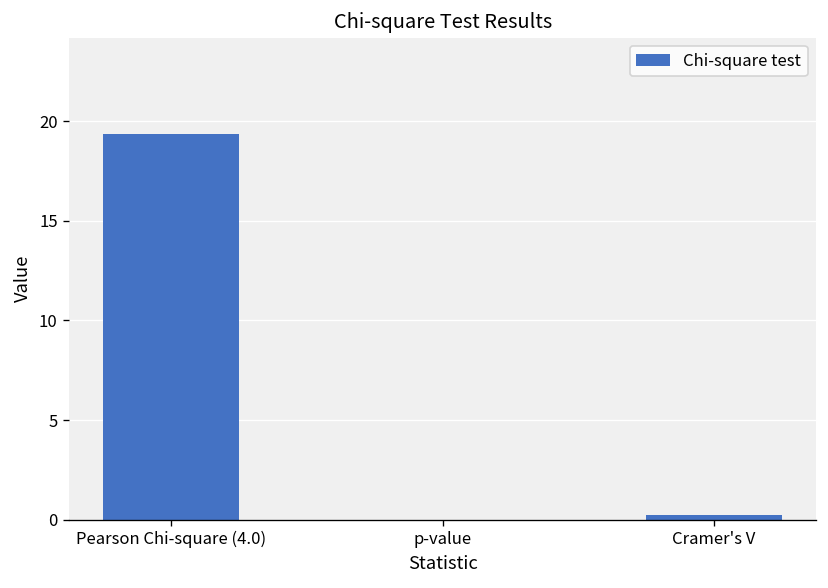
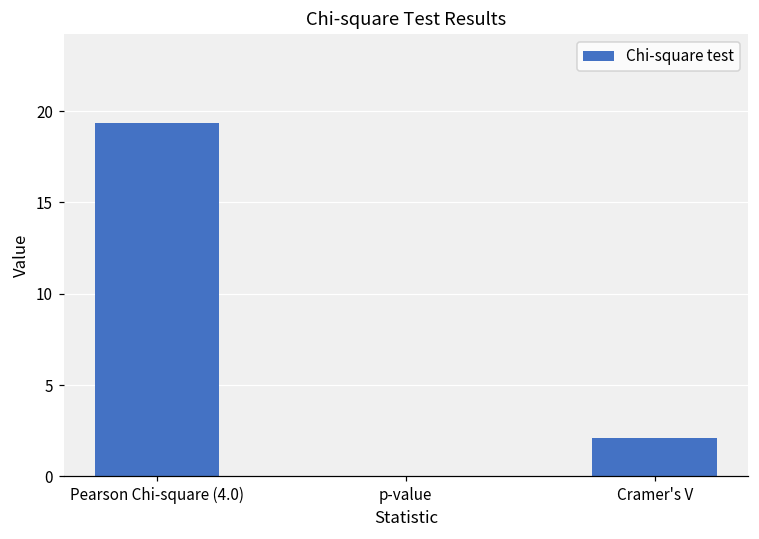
  {
    "Pearson Chi-square (4.0)": 19.4,
-   "Cramer's V": 0.2
+   "Cramer's V": 2.1
  }
